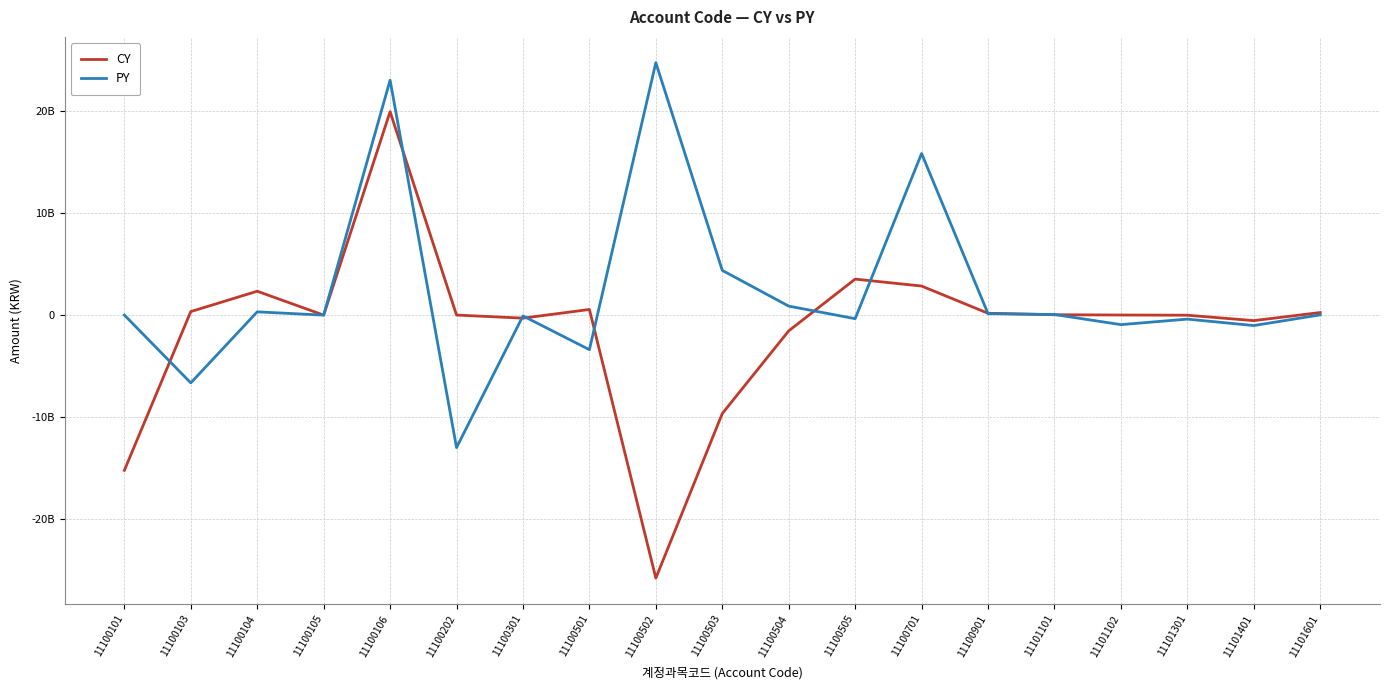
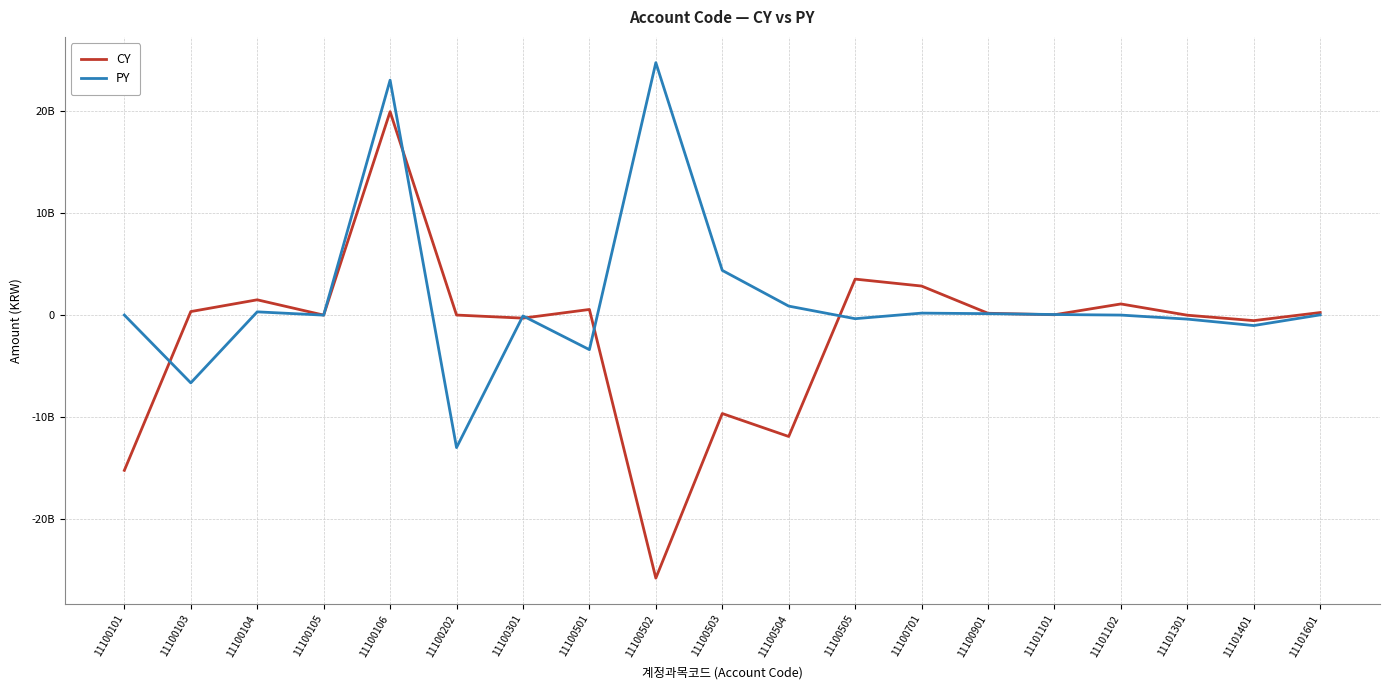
  {
    "CY": {
      "11100101": -15300000000,
      "11100103": 300000000,
-     "11100104": 2300000000,
+     "11100104": 1500000000,
      "11100106": 20000000000,
      "11100202": 0,
      "11100501": 500000000,
      "11100502": -25800000000,
      "11100503": -9700000000,
-     "11100504": -1600000000,
+     "11100504": -11900000000,
      "11100505": 3500000000,
      "11100701": 2800000000,
-     "11101102": 0,
+     "11101102": 1100000000,
      "11101301": 0,
      "11101401": -500000000
    },
    "PY": {
      "11100101": 0,
      "11100103": -6700000000,
      "11100104": 300000000,
      "11100106": 23100000000,
      "11100202": -13000000000,
      "11100501": -3400000000,
      "11100502": 24800000000,
      "11100503": 4400000000,
      "11100504": 900000000,
      "11100505": -400000000,
-     "11100701": 15900000000,
-     "11101102": -900000000,
+     "11100701": 200000000,
+     "11101102": 0,
      "11101301": -400000000,
      "11101401": -1000000000
    }
  }
